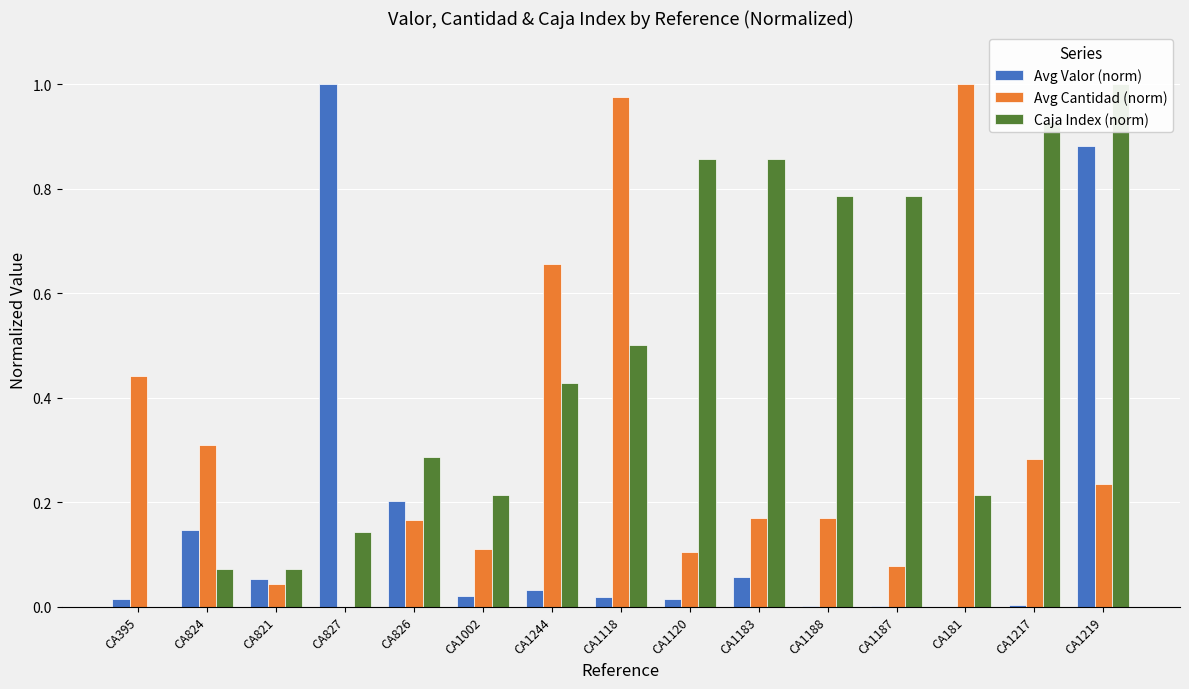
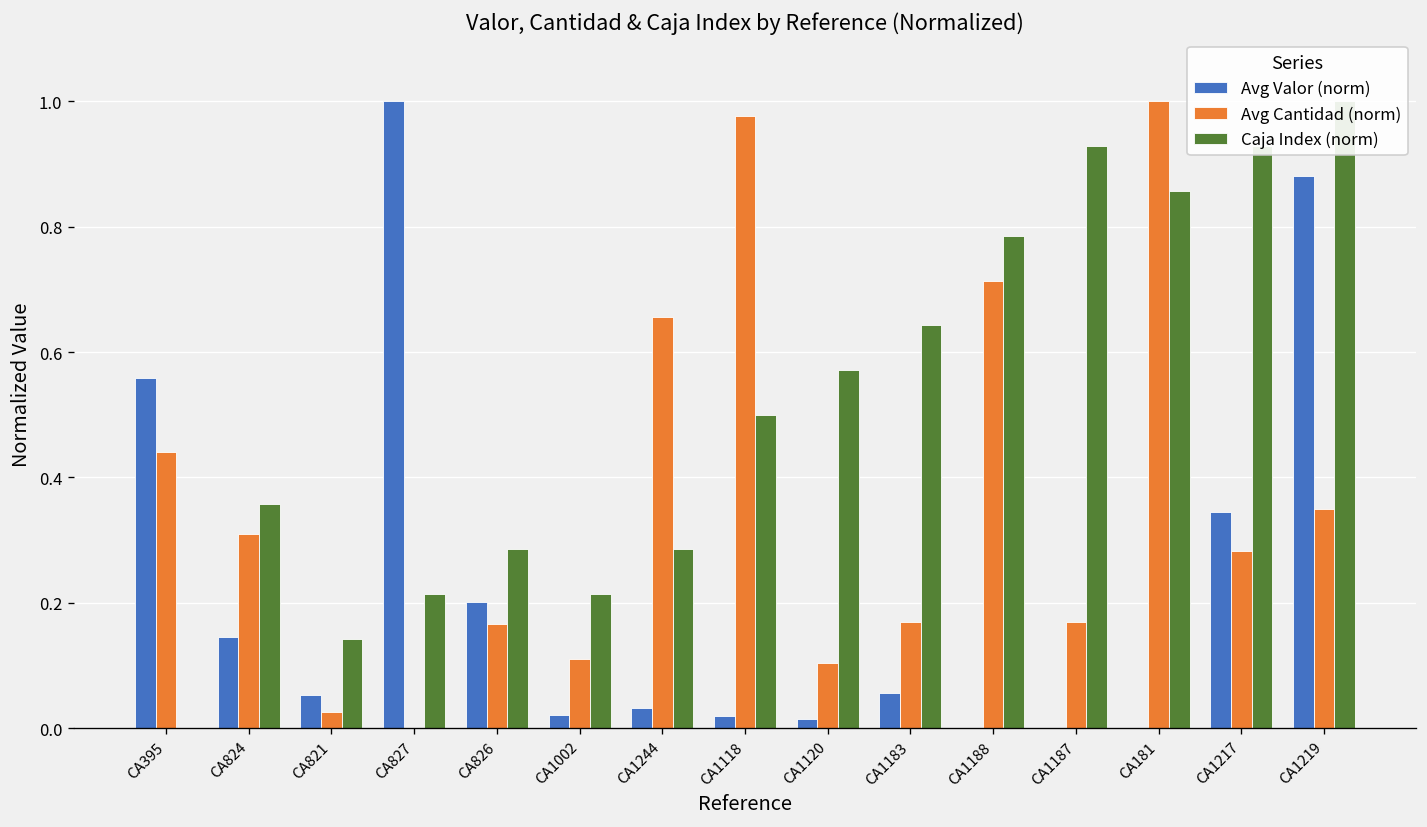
  {
    "Avg Valor (norm)": {
-     "CA395": 0.01,
+     "CA395": 0.56,
      "CA824": 0.15,
      "CA821": 0.05,
      "CA827": 1.00,
      "CA826": 0.20,
      "CA1002": 0.02,
      "CA1244": 0.03,
      "CA1118": 0.02,
      "CA1120": 0.01,
      "CA1183": 0.06,
      "CA181": 0.00,
-     "CA1217": 0.00,
+     "CA1217": 0.35,
      "CA1219": 0.88
    },
    "Avg Cantidad (norm)": {
      "CA395": 0.44,
      "CA824": 0.31,
-     "CA821": 0.04,
+     "CA821": 0.03,
      "CA827": 0.00,
      "CA826": 0.17,
      "CA1002": 0.11,
      "CA1244": 0.66,
      "CA1118": 0.98,
      "CA1120": 0.10,
      "CA1183": 0.17,
-     "CA1188": 0.17,
-     "CA1187": 0.08,
+     "CA1188": 0.71,
+     "CA1187": 0.17,
      "CA181": 1.00,
      "CA1217": 0.28,
-     "CA1219": 0.23
+     "CA1219": 0.35
    },
    "Caja Index (norm)": {
      "CA395": 0.00,
-     "CA824": 0.07,
-     "CA821": 0.07,
-     "CA827": 0.14,
+     "CA824": 0.36,
+     "CA821": 0.14,
+     "CA827": 0.21,
      "CA826": 0.29,
      "CA1002": 0.21,
-     "CA1244": 0.43,
+     "CA1244": 0.29,
      "CA1118": 0.50,
-     "CA1120": 0.86,
-     "CA1183": 0.86,
+     "CA1120": 0.57,
+     "CA1183": 0.64,
      "CA1188": 0.79,
-     "CA1187": 0.79,
-     "CA181": 0.21
+     "CA1187": 0.93,
+     "CA181": 0.86
    }
  }
